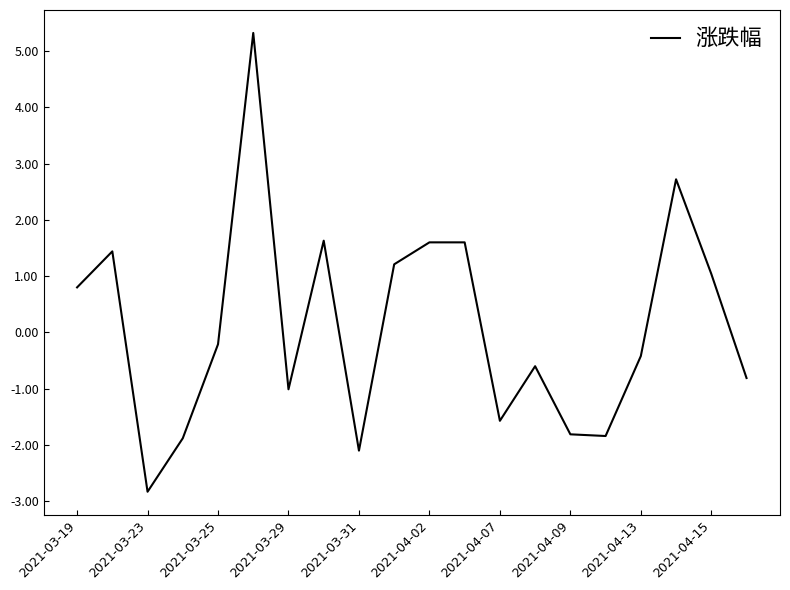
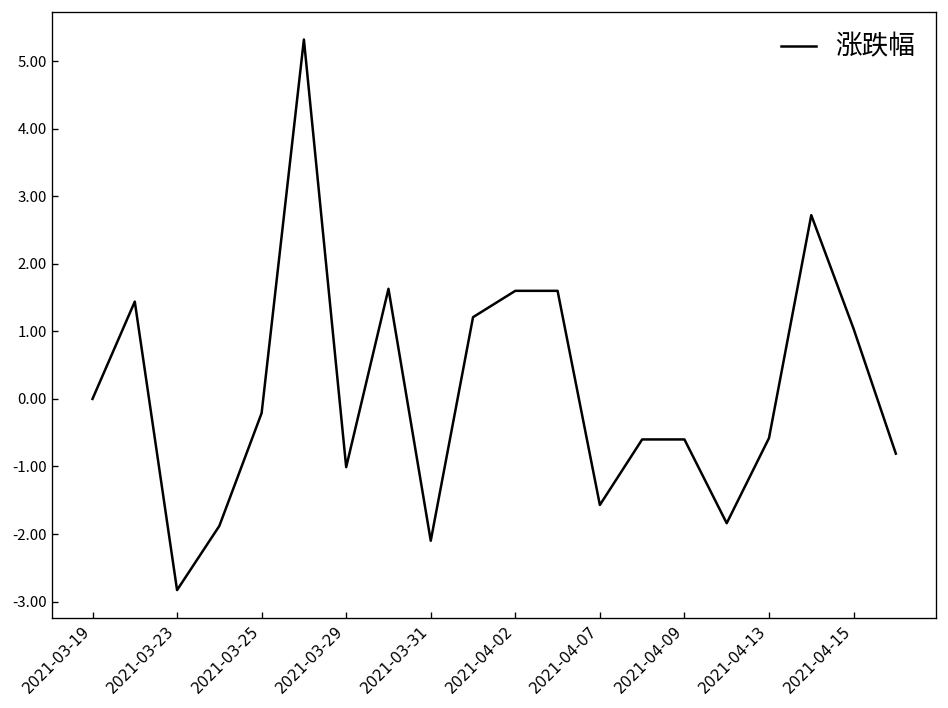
  {
-   "2021-03-19": 0.8,
+   "2021-03-19": 0.0,
    "2021-03-23": -2.8,
    "2021-03-25": -0.2,
    "2021-03-29": -1.0,
    "2021-03-31": -2.1,
    "2021-04-02": 1.6,
    "2021-04-07": -1.6,
-   "2021-04-09": -1.8,
-   "2021-04-13": -0.4,
+   "2021-04-09": -0.6,
+   "2021-04-13": -0.6,
    "2021-04-15": 1.0
  }
